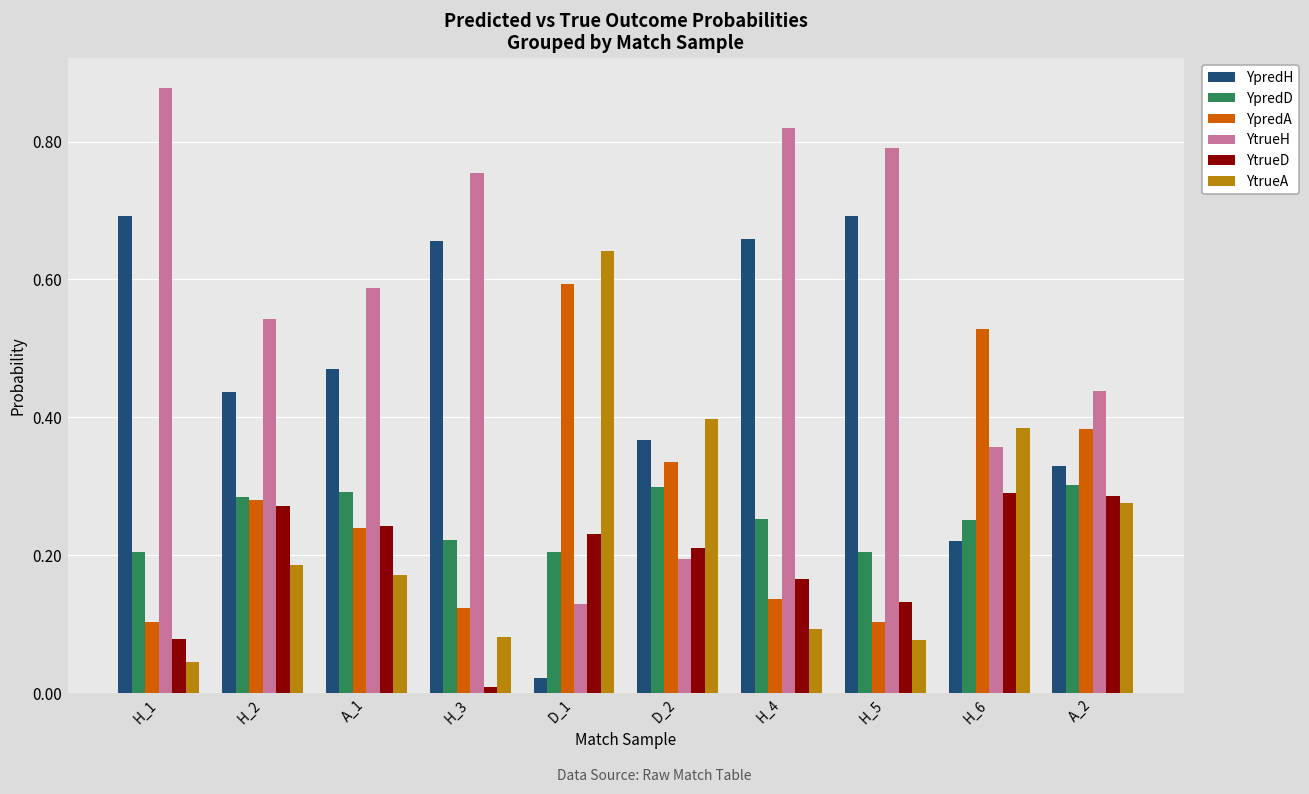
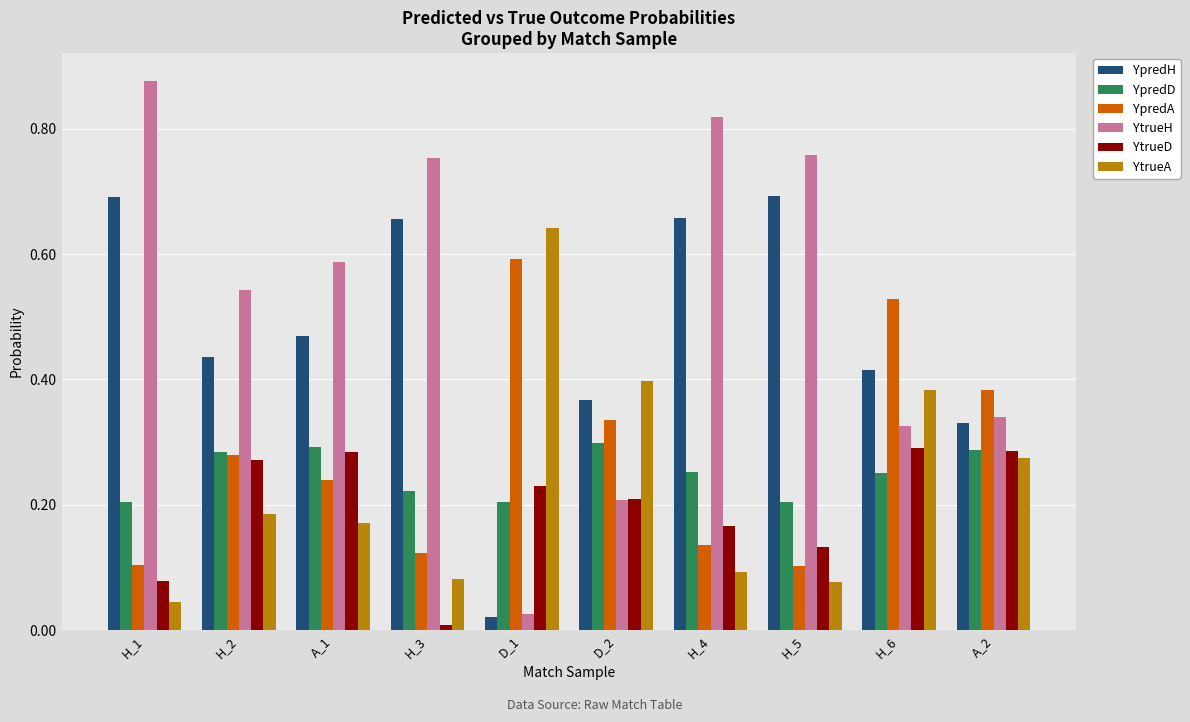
  {
    "YpredH": {
      "H_1": 0.69,
      "H_2": 0.44,
      "A_1": 0.47,
      "H_3": 0.66,
      "D_1": 0.02,
      "D_2": 0.37,
      "H_4": 0.66,
      "H_5": 0.69,
-     "H_6": 0.22,
+     "H_6": 0.41,
      "A_2": 0.33
    },
    "YpredD": {
      "H_1": 0.20,
      "H_2": 0.28,
      "A_1": 0.29,
      "H_3": 0.22,
      "D_1": 0.21,
      "D_2": 0.30,
      "H_4": 0.25,
      "H_5": 0.21,
      "H_6": 0.25,
-     "A_2": 0.30
+     "A_2": 0.29
    },
    "YtrueH": {
      "H_1": 0.88,
      "H_2": 0.54,
      "A_1": 0.59,
      "H_3": 0.75,
-     "D_1": 0.13,
-     "D_2": 0.19,
+     "D_1": 0.03,
+     "D_2": 0.21,
      "H_4": 0.82,
-     "H_5": 0.79,
-     "H_6": 0.36,
-     "A_2": 0.44
+     "H_5": 0.76,
+     "H_6": 0.33,
+     "A_2": 0.34
    },
    "YtrueD": {
      "H_1": 0.08,
      "H_2": 0.27,
-     "A_1": 0.24,
+     "A_1": 0.28,
      "H_3": 0.01,
      "D_1": 0.23,
      "D_2": 0.21,
      "H_4": 0.17,
      "H_5": 0.13,
      "H_6": 0.29,
      "A_2": 0.29
    }
  }
